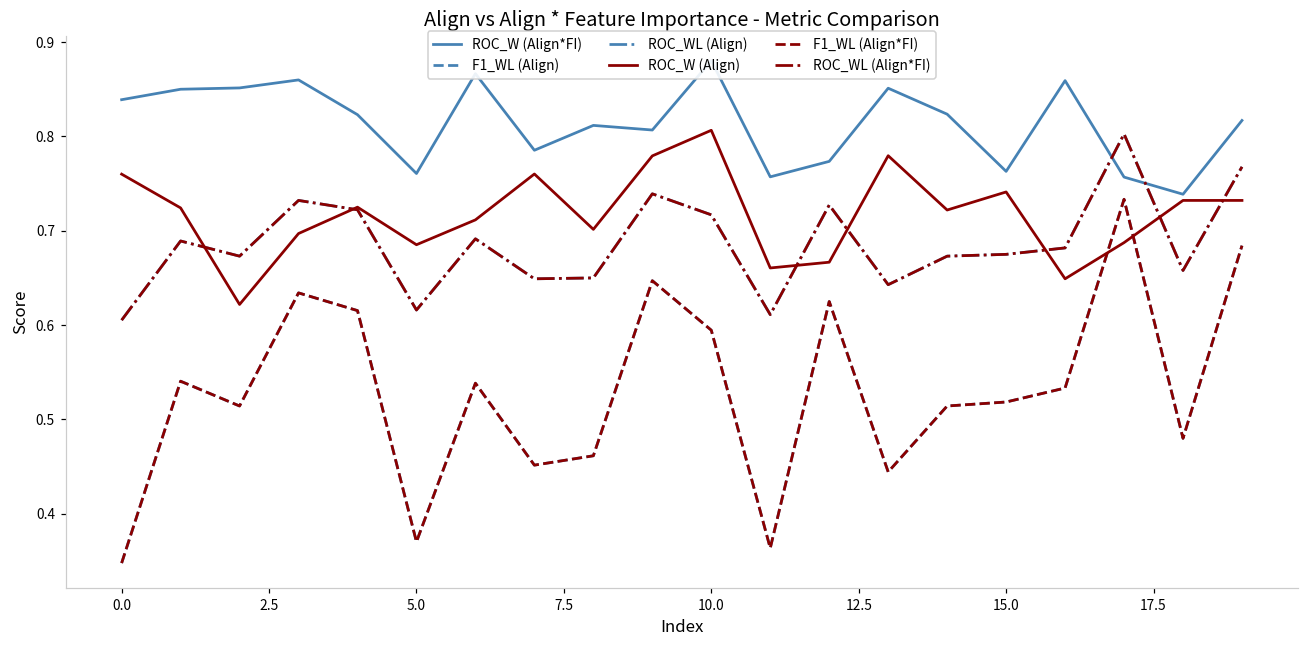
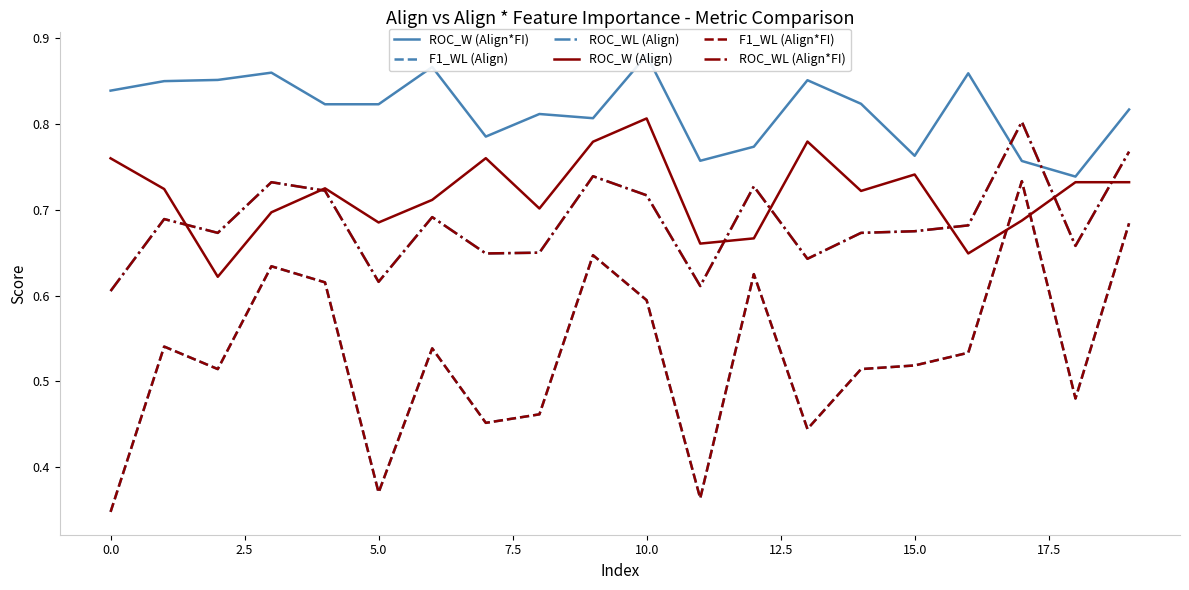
  {
    "ROC_W (Align*FI)": {
      "0.0": 0.84,
-     "5.0": 0.76,
+     "5.0": 0.82,
      "15.0": 0.76
    }
  }
